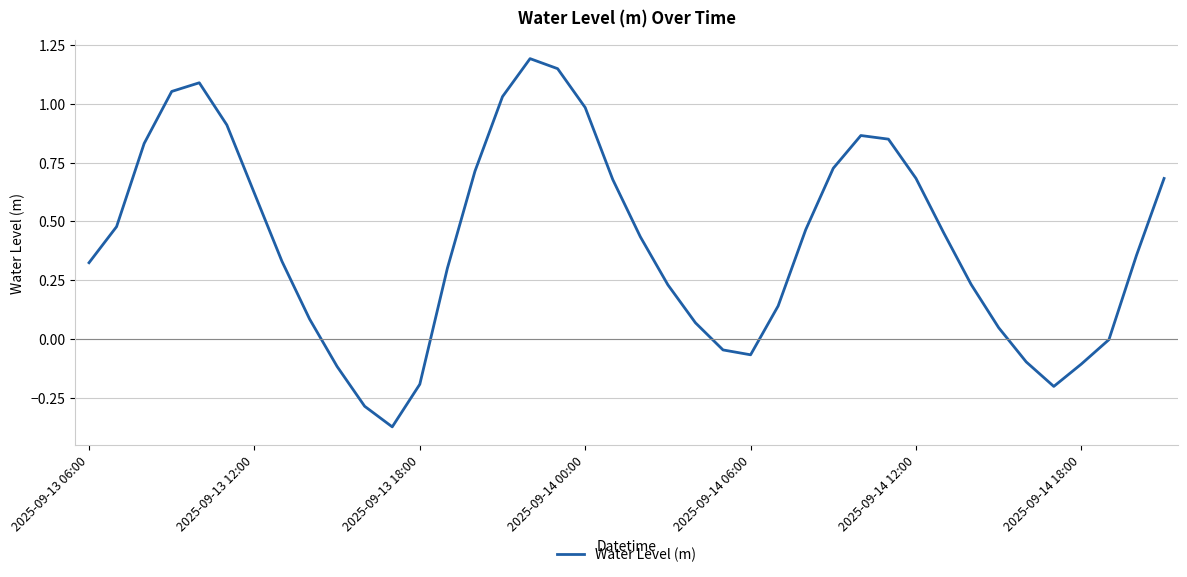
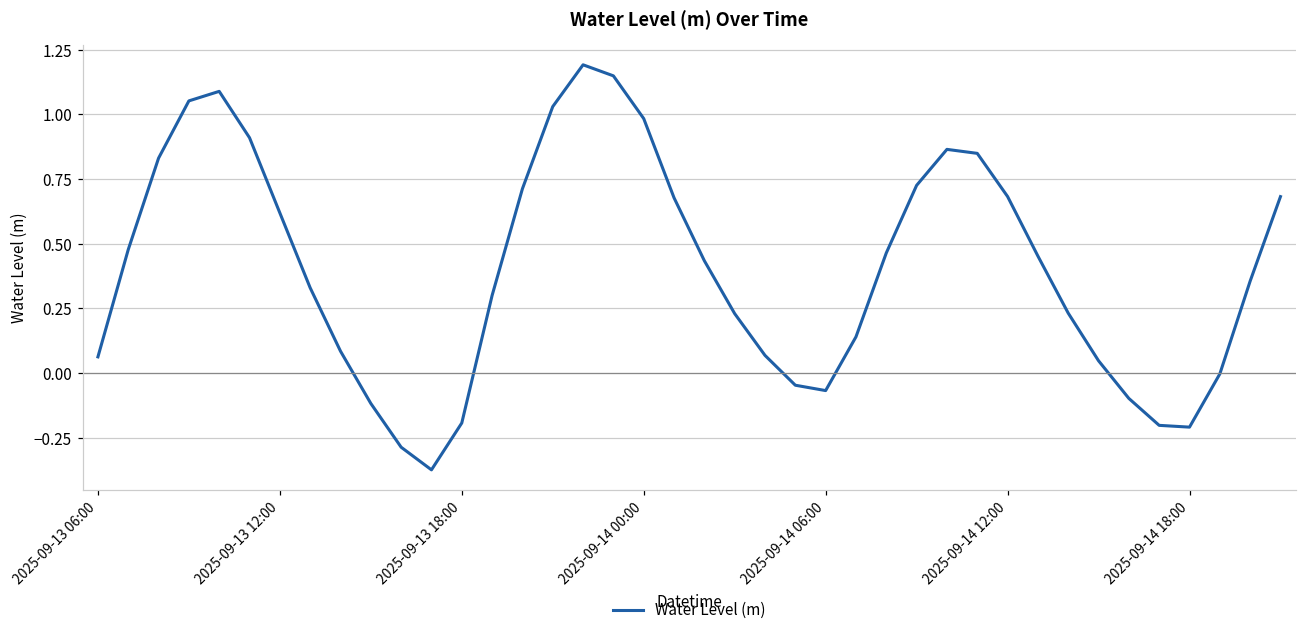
  {
-   "2025-09-13 06:00": 0.32,
+   "2025-09-13 06:00": 0.06,
    "2025-09-13 12:00": 0.62,
    "2025-09-13 18:00": -0.19,
    "2025-09-14 00:00": 0.98,
    "2025-09-14 06:00": -0.07,
    "2025-09-14 12:00": 0.68,
-   "2025-09-14 18:00": -0.11
+   "2025-09-14 18:00": -0.21
  }
